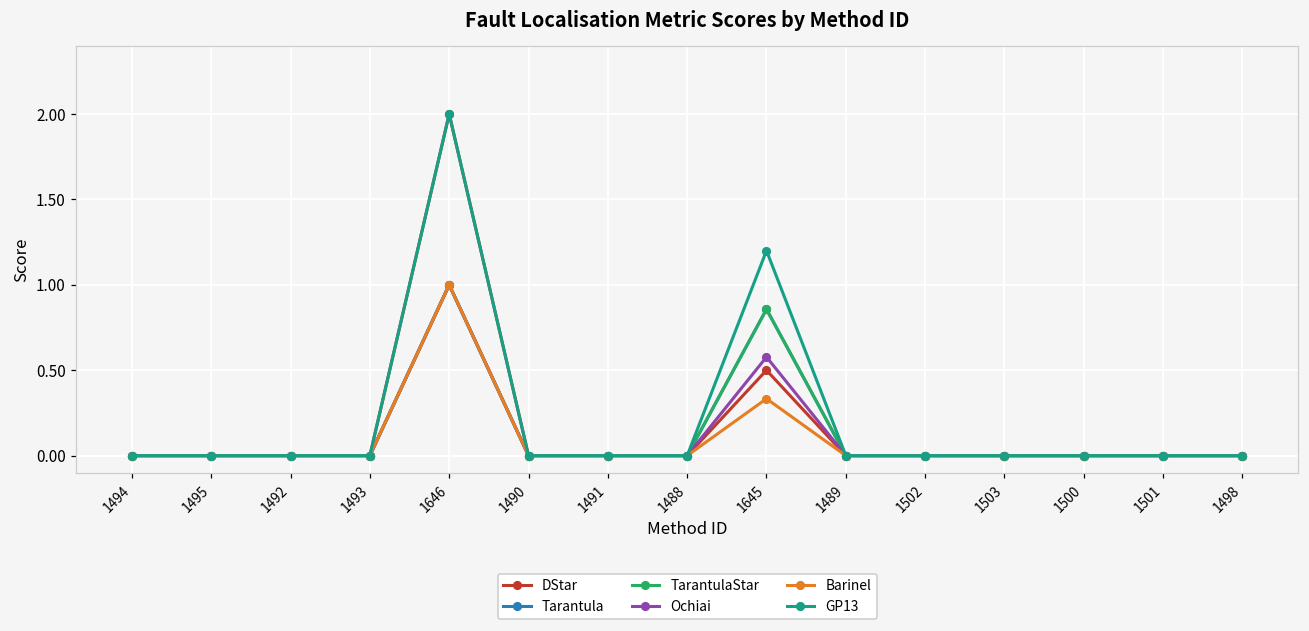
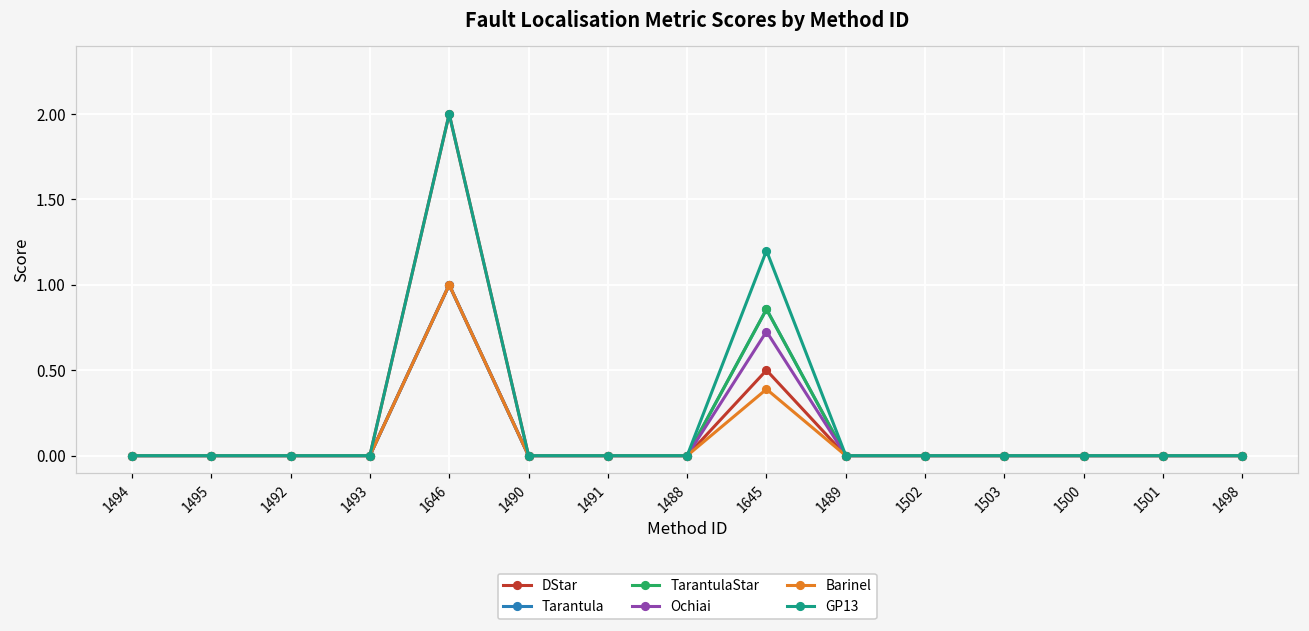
  {
    "DStar": {
      "1645": 0.50
    },
    "Ochiai": {
-     "1645": 0.58
+     "1645": 0.73
    },
    "Barinel": {
-     "1645": 0.33
+     "1645": 0.39
    }
  }
